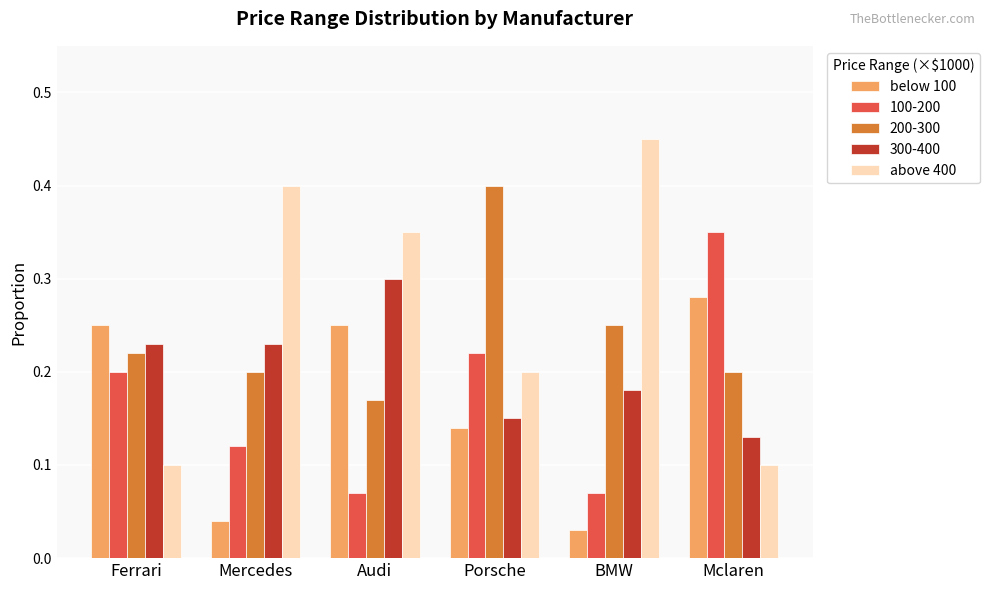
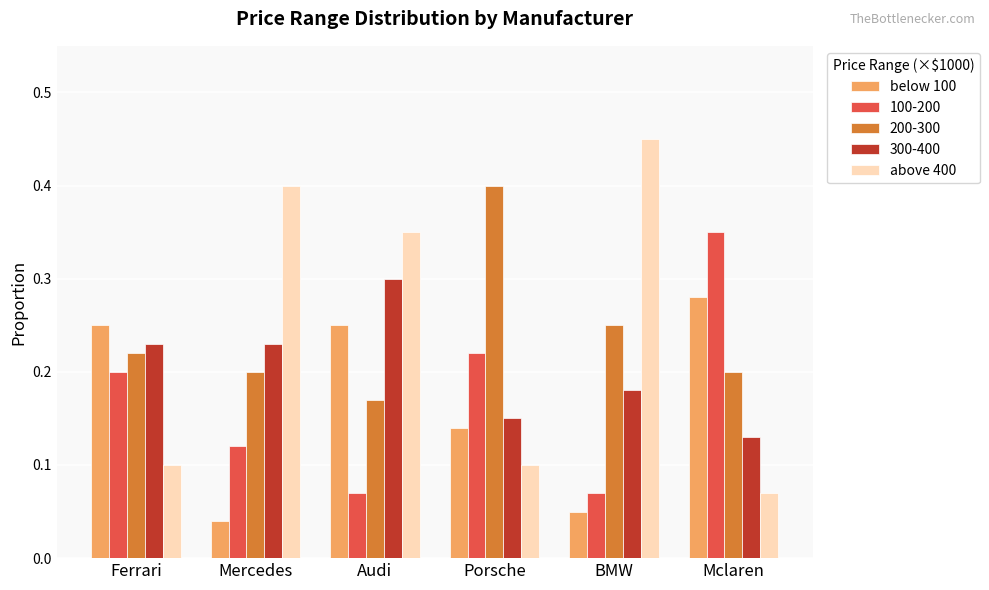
  {
    "below 100": {
      "Ferrari": 0.25,
      "Mercedes": 0.04,
      "Audi": 0.25,
      "Porsche": 0.14,
-     "BMW": 0.03,
+     "BMW": 0.05,
      "Mclaren": 0.28
    },
    "above 400": {
      "Ferrari": 0.10,
      "Mercedes": 0.40,
      "Audi": 0.35,
-     "Porsche": 0.2,
+     "Porsche": 0.1,
      "BMW": 0.45,
-     "Mclaren": 0.10
+     "Mclaren": 0.07
    }
  }
